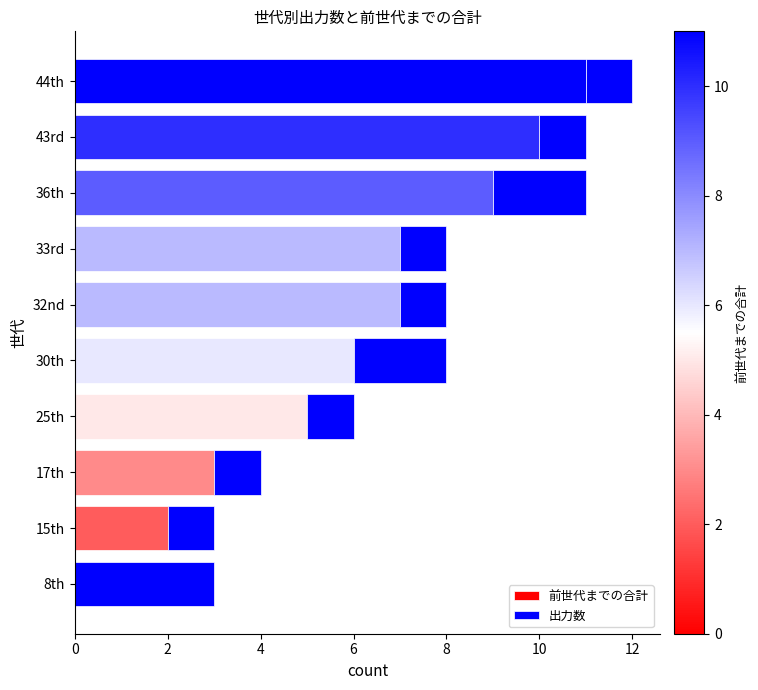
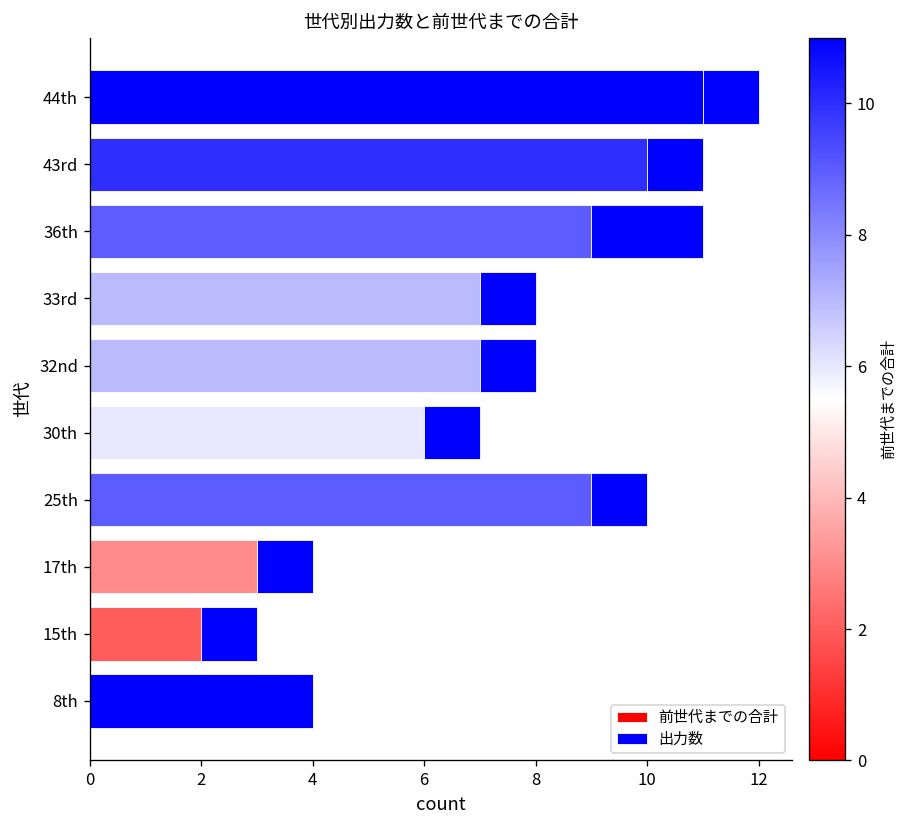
  {
    "前世代までの合計": {
      "44th": 11,
      "43rd": 10,
      "36th": 9,
      "33rd": 7,
      "32nd": 7,
      "30th": 6,
-     "25th": 5,
+     "25th": 9,
      "17th": 3,
      "15th": 2,
      "8th": 0
    },
    "出力数": {
      "44th": 1,
      "43rd": 1,
      "36th": 2,
      "33rd": 1,
      "32nd": 1,
-     "30th": 2,
+     "30th": 1,
      "25th": 1,
      "17th": 1,
      "15th": 1,
-     "8th": 3
+     "8th": 4
    }
  }
